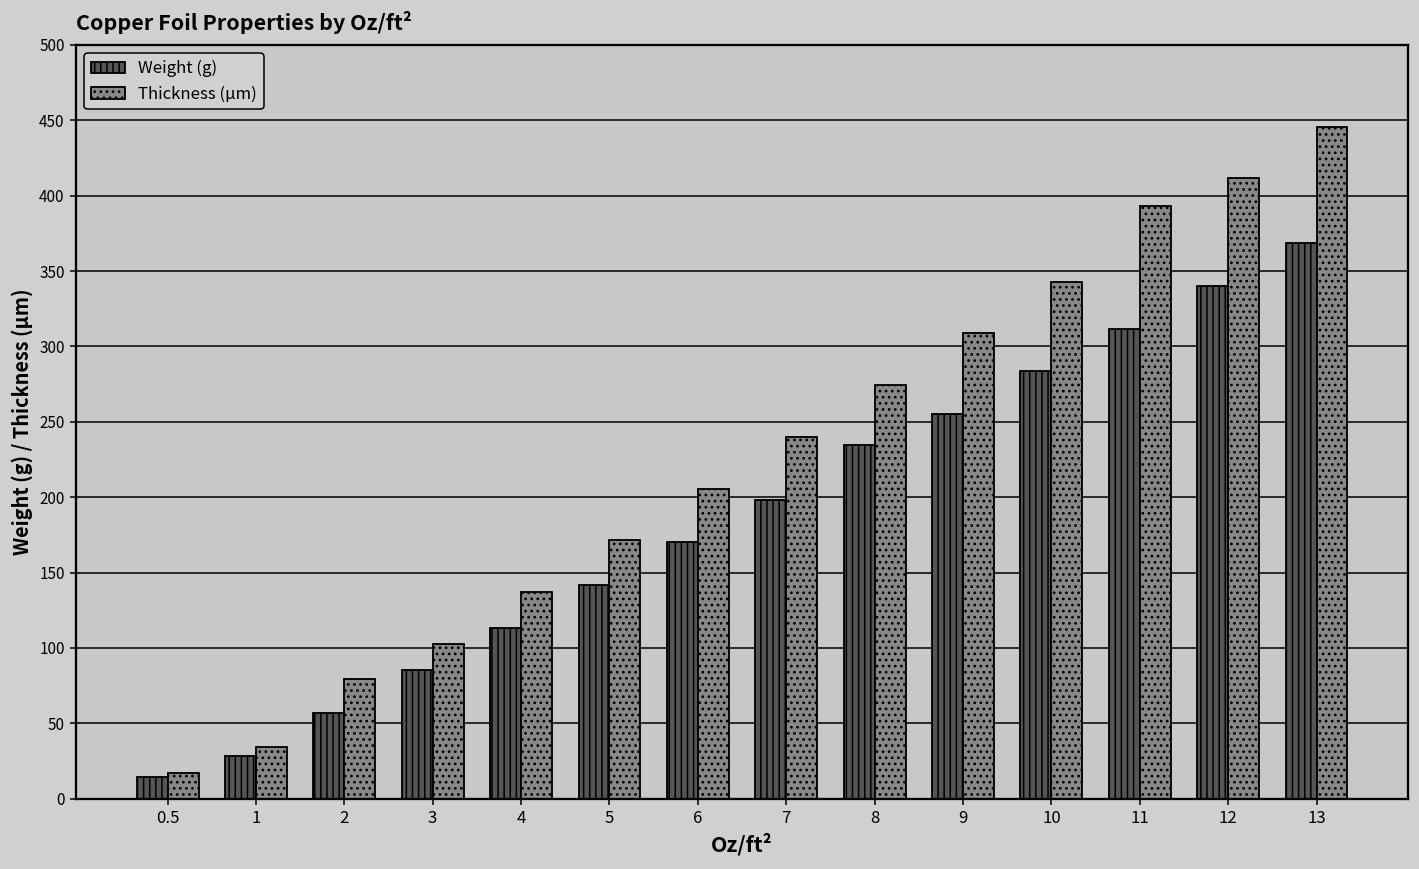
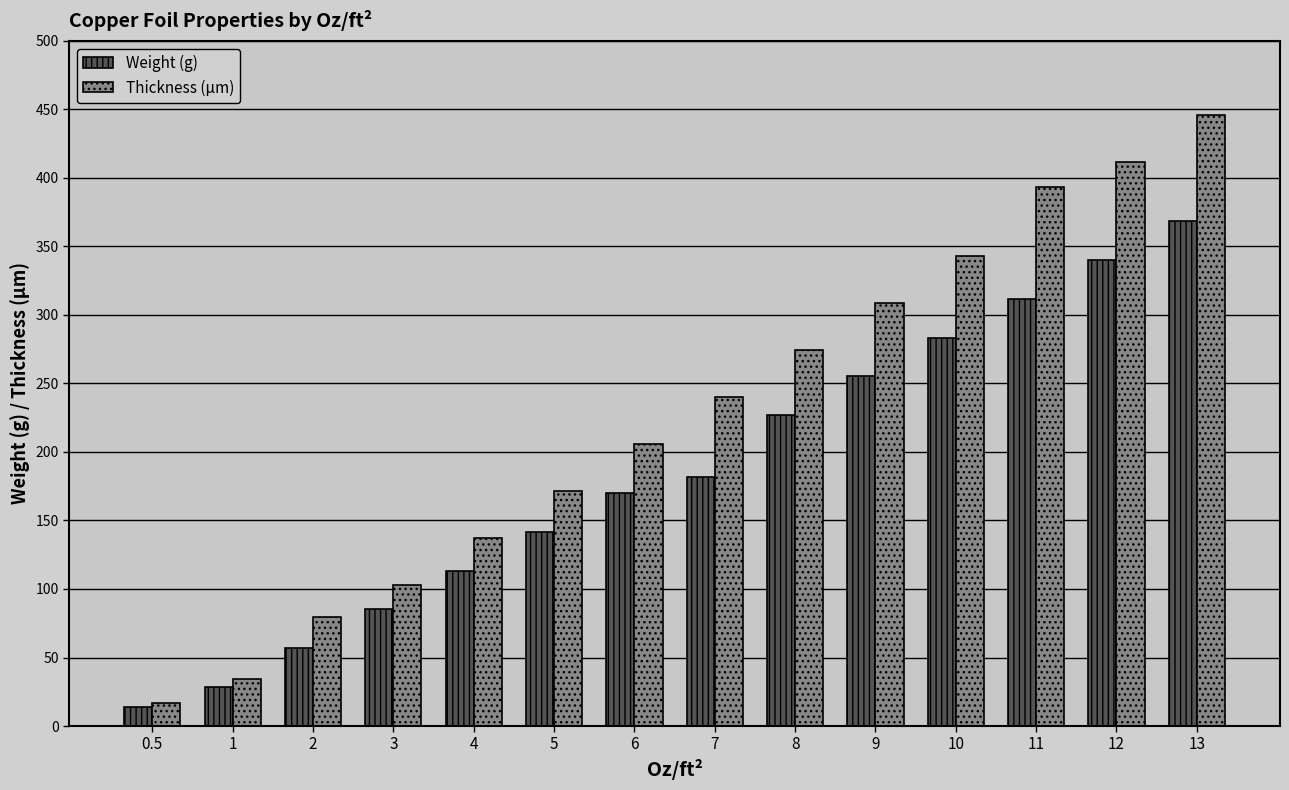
  {
    "Weight (g)": {
      "0.5": 14,
      "1": 28,
      "2": 57,
      "3": 85,
      "4": 113,
      "5": 142,
      "6": 170,
-     "7": 198,
-     "8": 235,
+     "7": 182,
+     "8": 227,
      "9": 255,
      "10": 284,
      "11": 312,
      "12": 340,
      "13": 369
    },
    "Thickness (μm)": {
      "0.5": 17,
      "1": 34,
      "2": 79,
      "3": 103,
      "4": 137,
      "5": 171,
      "6": 206,
      "7": 240,
      "8": 274,
      "9": 309,
      "10": 343,
      "11": 393,
      "12": 411,
      "13": 446
    }
  }
